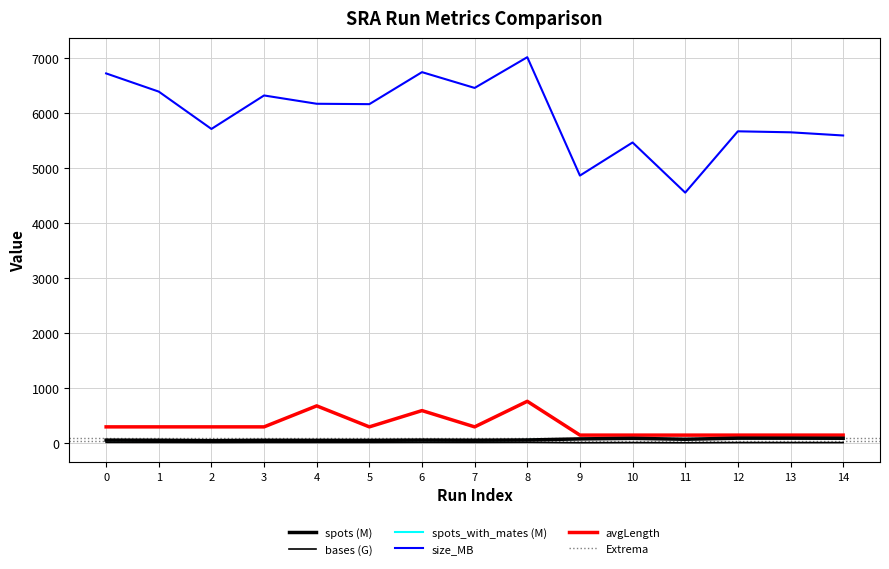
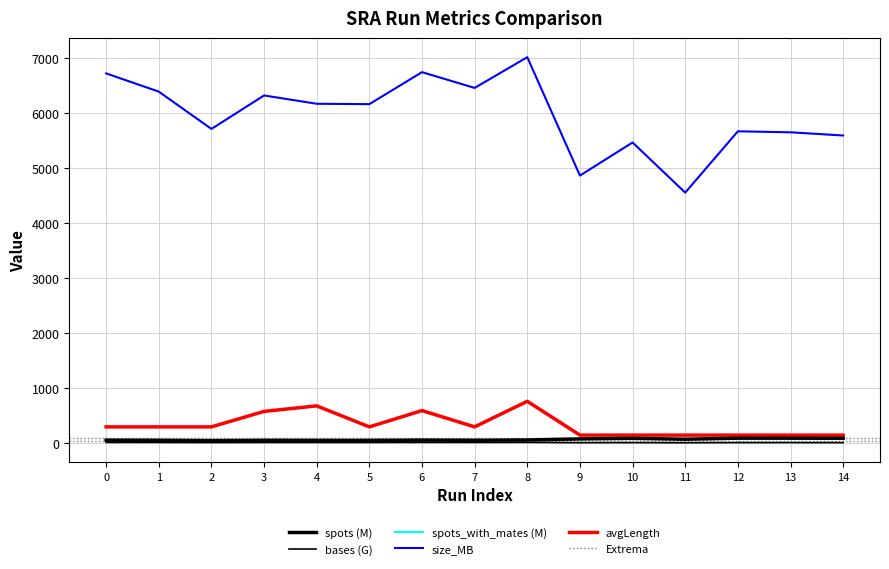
  {
    "spots_with_mates (M)": {
      "9": 100,
      "10": 100,
      "11": 100,
      "12": 100,
      "13": 100,
      "14": 100
    },
    "bases (G)": {
      "9": 0,
      "10": 0,
      "11": 0,
      "12": 0,
      "13": 0,
      "14": 0
    },
    "size_MB": {
      "0": 6700,
      "1": 6400,
      "2": 5700,
      "3": 6300,
      "4": 6200,
      "5": 6200,
      "6": 6800,
      "7": 6500,
      "8": 7000,
      "9": 4900,
      "10": 5500,
      "11": 4600,
      "12": 5700,
      "13": 5700,
      "14": 5600
    },
    "avgLength": {
      "0": 300,
      "1": 300,
      "2": 300,
-     "3": 300,
+     "3": 600,
      "4": 700,
      "5": 300,
      "6": 600,
      "7": 300,
      "8": 800,
      "9": 200,
      "10": 200,
      "11": 200,
      "12": 200,
      "13": 200,
      "14": 200
    }
  }
